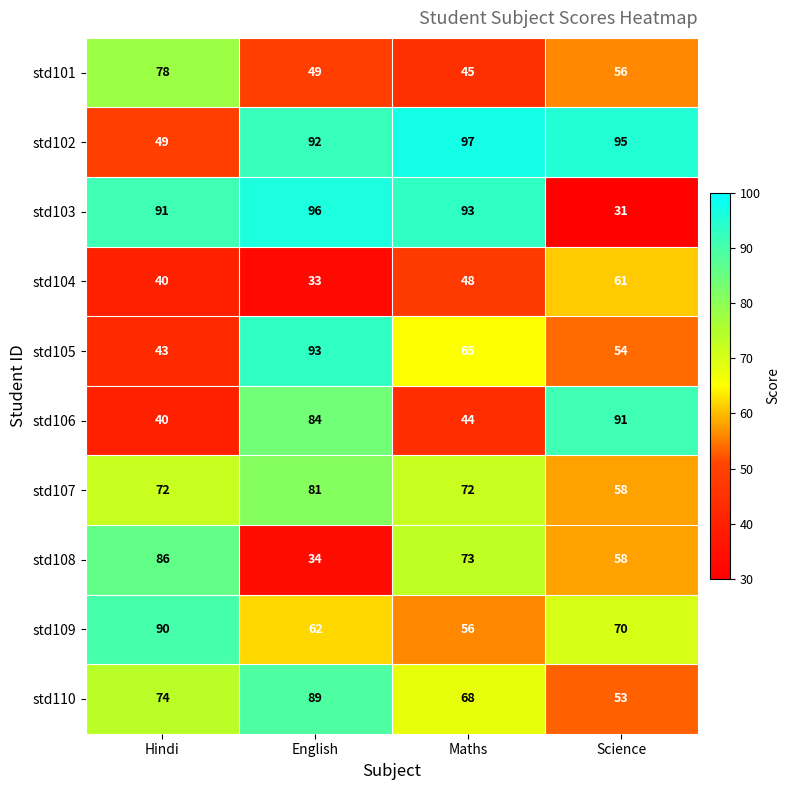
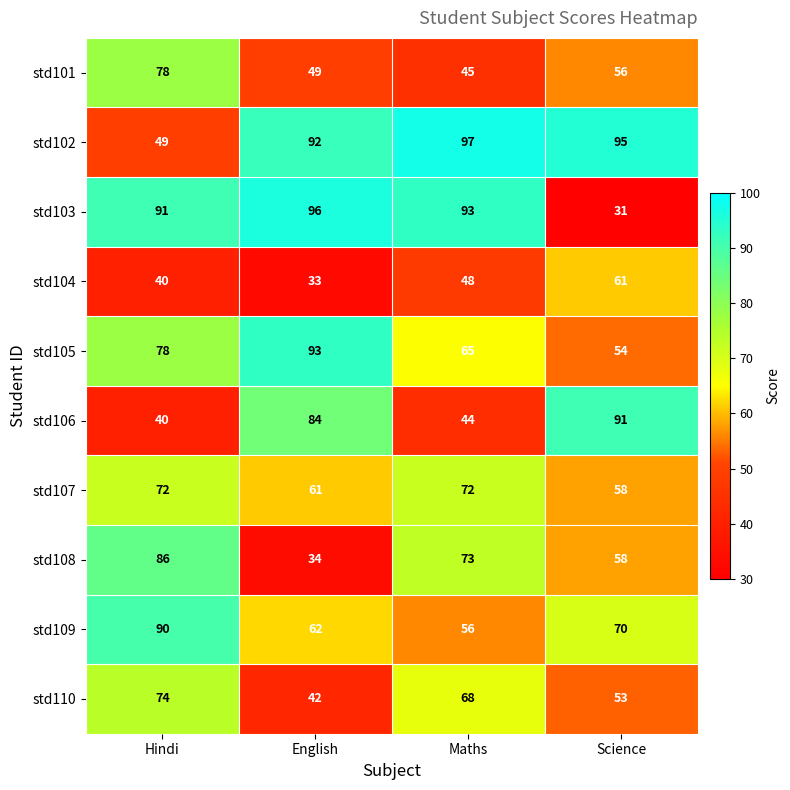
  {
    "std101": {
      "Hindi": 78,
      "English": 49,
      "Maths": 45,
      "Science": 56
    },
    "std102": {
      "Hindi": 49,
      "English": 92,
      "Maths": 97,
      "Science": 95
    },
    "std103": {
      "Hindi": 91,
      "English": 96,
      "Maths": 93,
      "Science": 31
    },
    "std104": {
      "Hindi": 40,
      "English": 33,
      "Maths": 48,
      "Science": 61
    },
    "std105": {
-     "Hindi": 43,
+     "Hindi": 78,
      "English": 93,
      "Maths": 65,
      "Science": 54
    },
    "std106": {
      "Hindi": 40,
      "English": 84,
      "Maths": 44,
      "Science": 91
    },
    "std107": {
      "Hindi": 72,
-     "English": 81,
+     "English": 61,
      "Maths": 72,
      "Science": 58
    },
    "std108": {
      "Hindi": 86,
      "English": 34,
      "Maths": 73,
      "Science": 58
    },
    "std109": {
      "Hindi": 90,
      "English": 62,
      "Maths": 56,
      "Science": 70
    },
    "std110": {
      "Hindi": 74,
-     "English": 89,
+     "English": 42,
      "Maths": 68,
      "Science": 53
    }
  }
